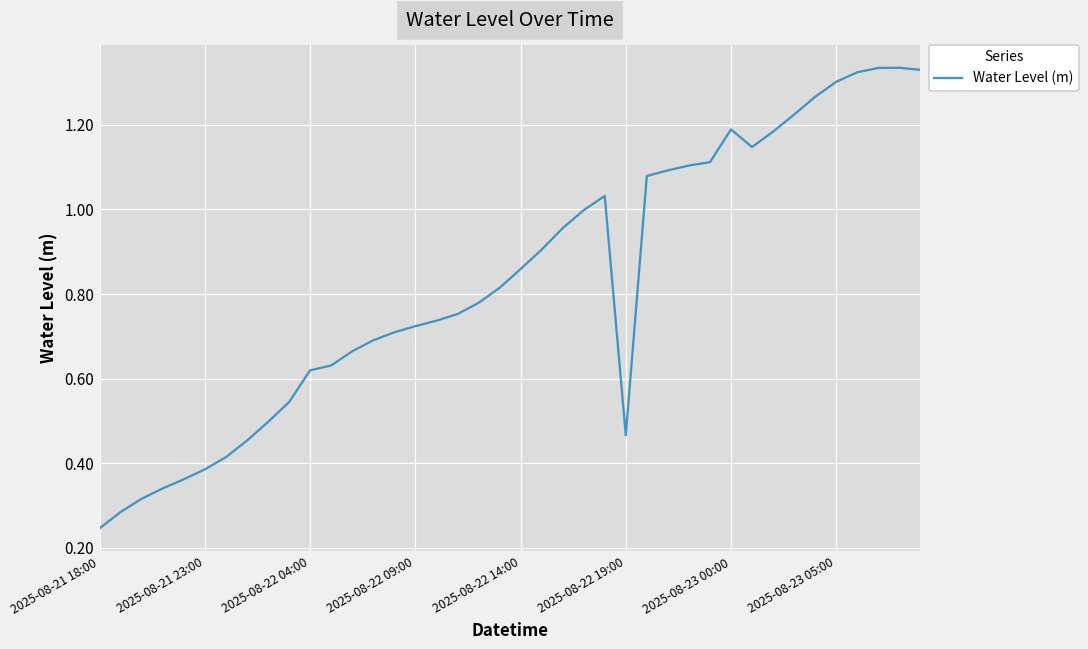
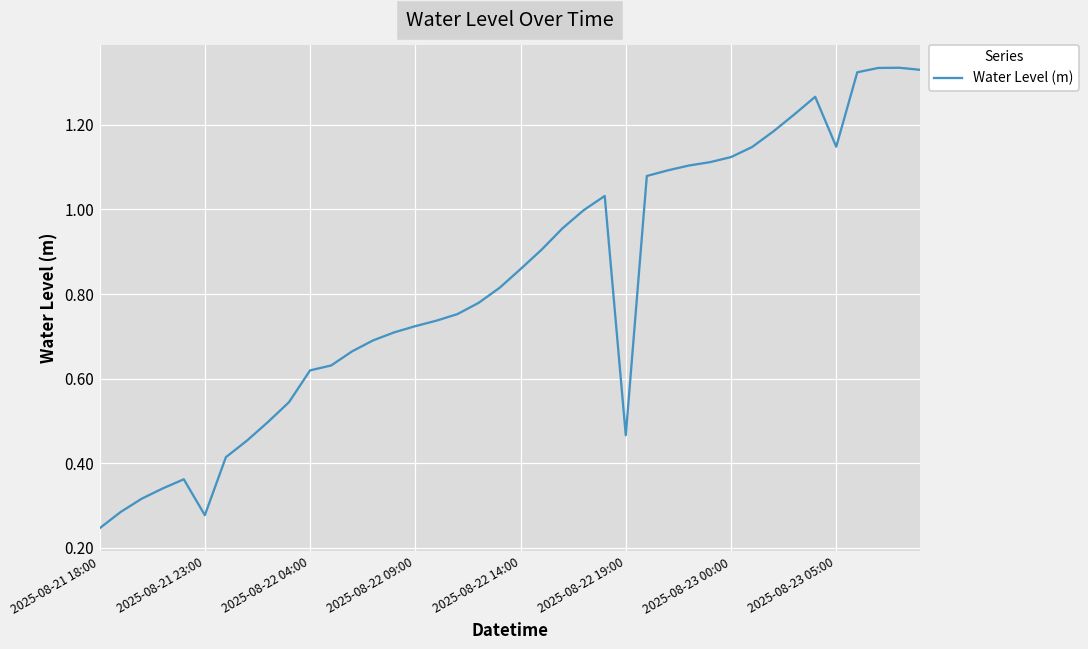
  {
    "2025-08-21 18:00": 0.25,
-   "2025-08-21 23:00": 0.39,
+   "2025-08-21 23:00": 0.28,
    "2025-08-22 04:00": 0.62,
    "2025-08-22 09:00": 0.72,
    "2025-08-22 14:00": 0.86,
    "2025-08-22 19:00": 0.47,
-   "2025-08-23 00:00": 1.19,
-   "2025-08-23 05:00": 1.30
+   "2025-08-23 00:00": 1.12,
+   "2025-08-23 05:00": 1.15
  }
